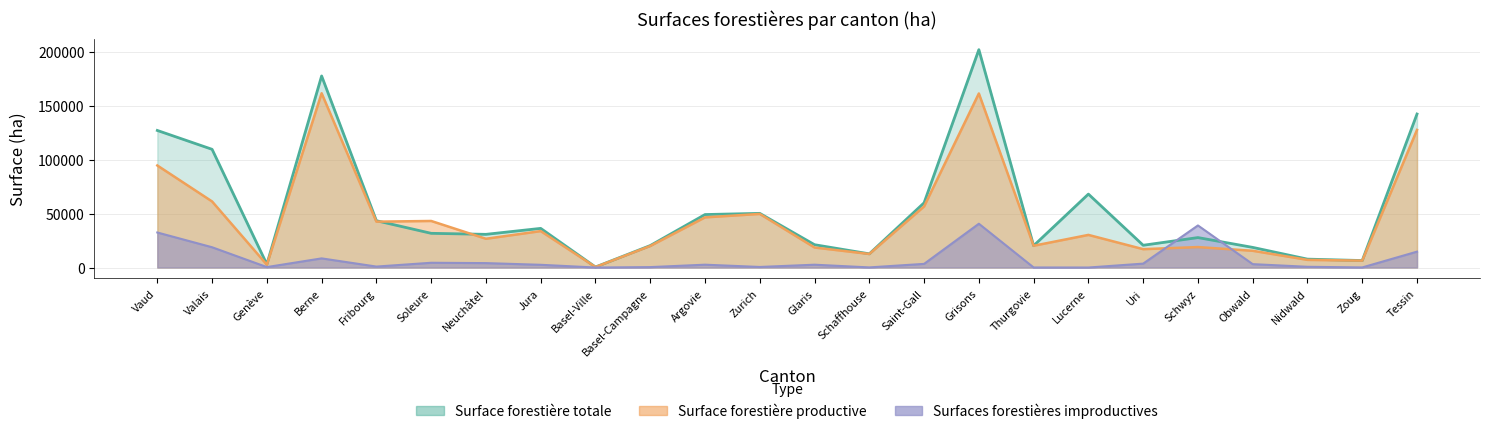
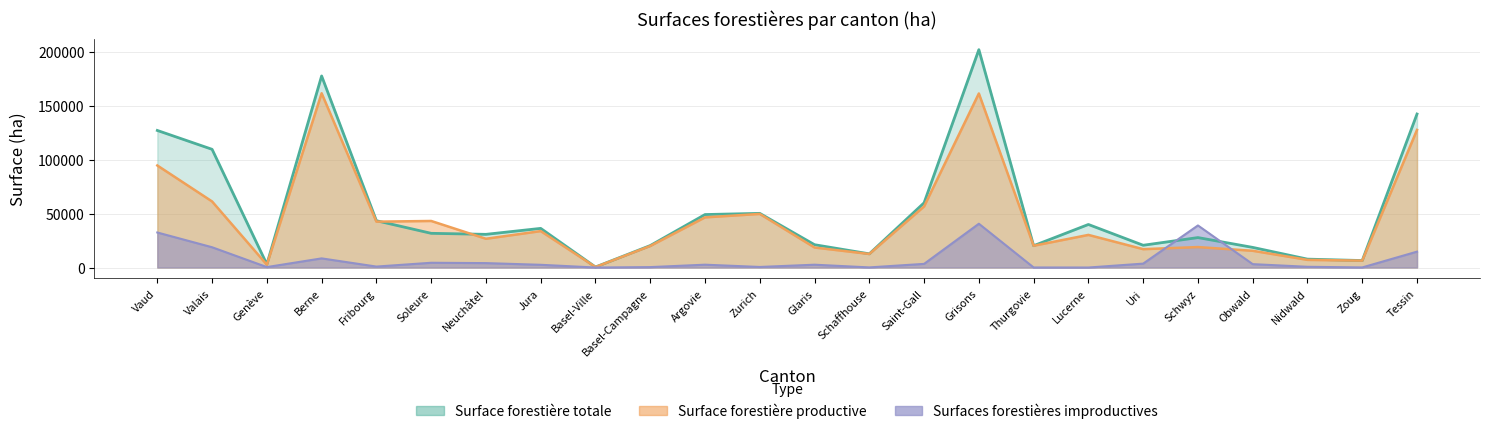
  {
    "Surface forestière totale": {
      "Vaud": 127000,
      "Valais": 110000,
      "Berne": 178000,
      "Soleure": 32000,
      "Neuchâtel": 31000,
      "Jura": 36000,
      "Argovie": 49000,
      "Glaris": 21000,
      "Saint-Gall": 60000,
      "Grisons": 202000,
-     "Lucerne": 68000,
+     "Lucerne": 40000,
      "Uri": 21000,
      "Schwyz": 28000,
      "Obwald": 19000,
      "Tessin": 142000
    },
    "Surface forestière productive": {
      "Vaud": 95000,
      "Valais": 61000,
      "Berne": 162000,
      "Soleure": 43000,
      "Neuchâtel": 27000,
      "Jura": 34000,
      "Argovie": 46000,
      "Glaris": 19000,
      "Saint-Gall": 57000,
      "Grisons": 161000,
      "Lucerne": 30000,
      "Uri": 17000,
      "Schwyz": 19000,
      "Obwald": 16000,
      "Tessin": 128000
    },
    "Surfaces forestières improductives": {
      "Vaud": 32000,
      "Valais": 19000,
      "Berne": 8000,
      "Fribourg": 1000,
      "Soleure": 4000,
      "Neuchâtel": 4000,
      "Jura": 3000,
      "Basel-Campagne": 0,
      "Argovie": 3000,
      "Zurich": 1000,
      "Glaris": 3000,
      "Schaffhouse": 0,
      "Saint-Gall": 3000,
      "Grisons": 41000,
      "Thurgovie": 0,
      "Lucerne": 0,
      "Uri": 4000,
      "Schwyz": 39000,
      "Obwald": 3000,
      "Nidwald": 1000,
      "Zoug": 0,
      "Tessin": 15000
    }
  }
